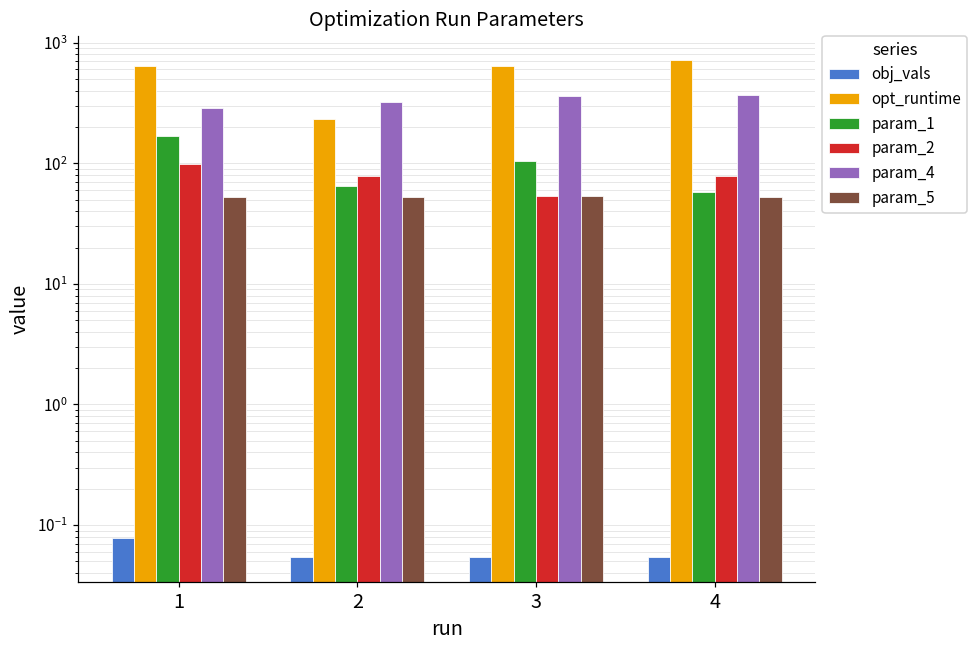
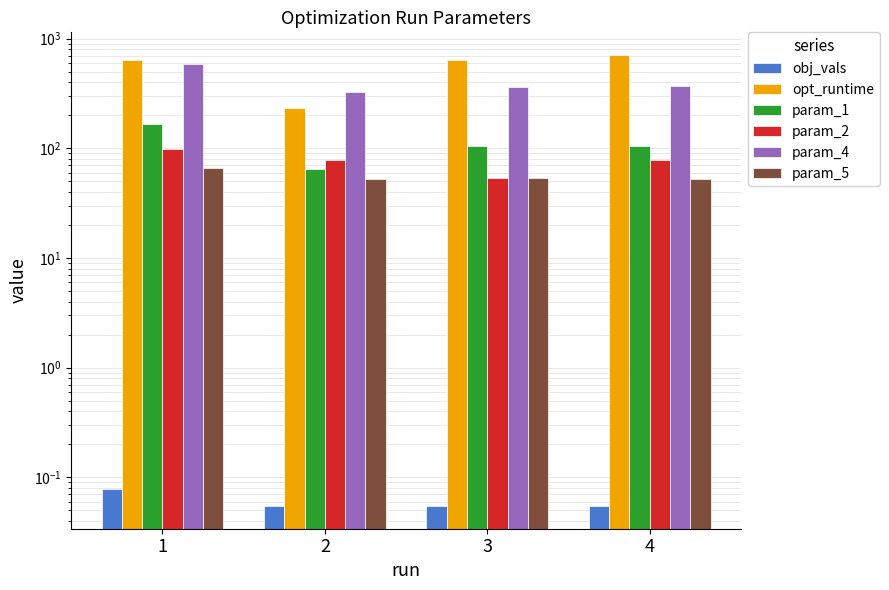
  {
    "obj_vals": {
      "1": 0.08,
      "2": 0.05,
      "3": 0.05,
      "4": 0.05
    },
    "opt_runtime": {
      "1": 600,
      "2": 230,
      "3": 600,
      "4": 700
    },
    "param_1": {
      "1": 170,
      "2": 60,
      "3": 100,
-     "4": 60
+     "4": 110
    },
    "param_2": {
      "1": 100,
      "2": 80,
      "3": 50,
      "4": 80
    },
    "param_4": {
-     "1": 290,
+     "1": 600,
      "2": 320,
      "3": 360,
      "4": 370
    },
    "param_5": {
-     "1": 50,
+     "1": 70,
      "2": 50,
      "3": 50,
      "4": 50
    }
  }
